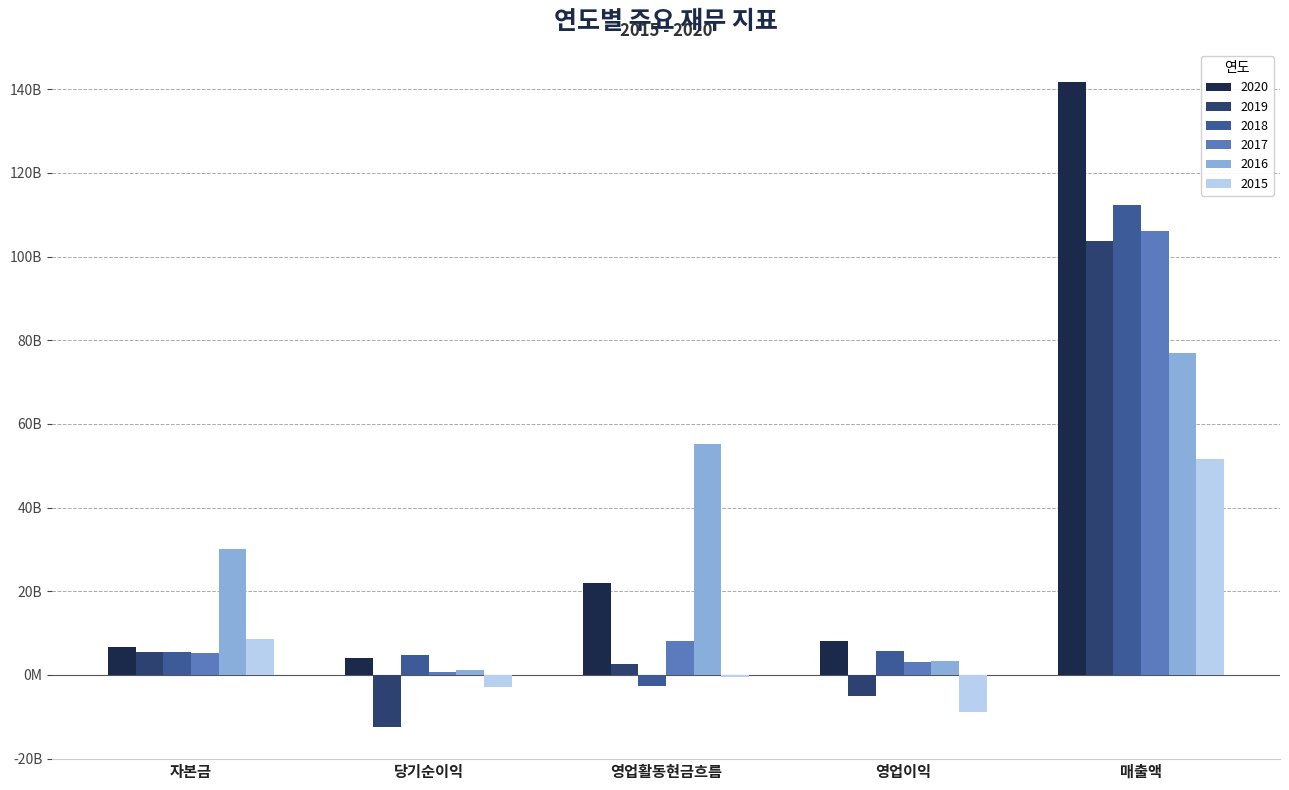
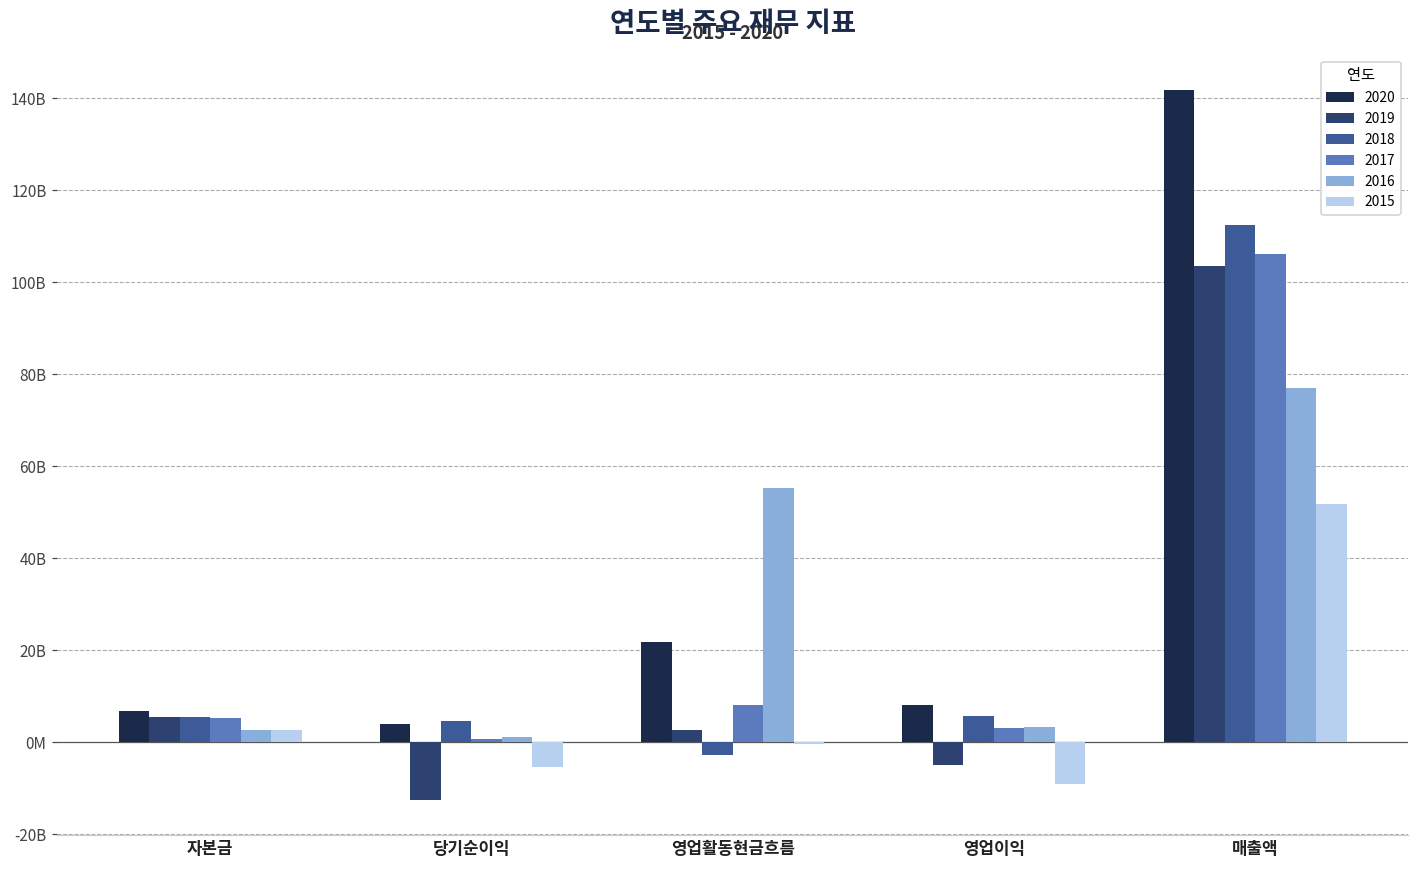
  {
    "2016": {
-     "자본금": 30000000000,
+     "자본금": 3000000000,
      "당기순이익": 1000000000,
      "영업활동현금흐름": 55000000000,
      "영업이익": 3000000000,
      "매출액": 77000000000
    },
    "2015": {
-     "자본금": 9000000000,
-     "당기순이익": -3000000000,
+     "자본금": 3000000000,
+     "당기순이익": -5000000000,
      "영업이익": -9000000000,
      "매출액": 52000000000
    }
  }
